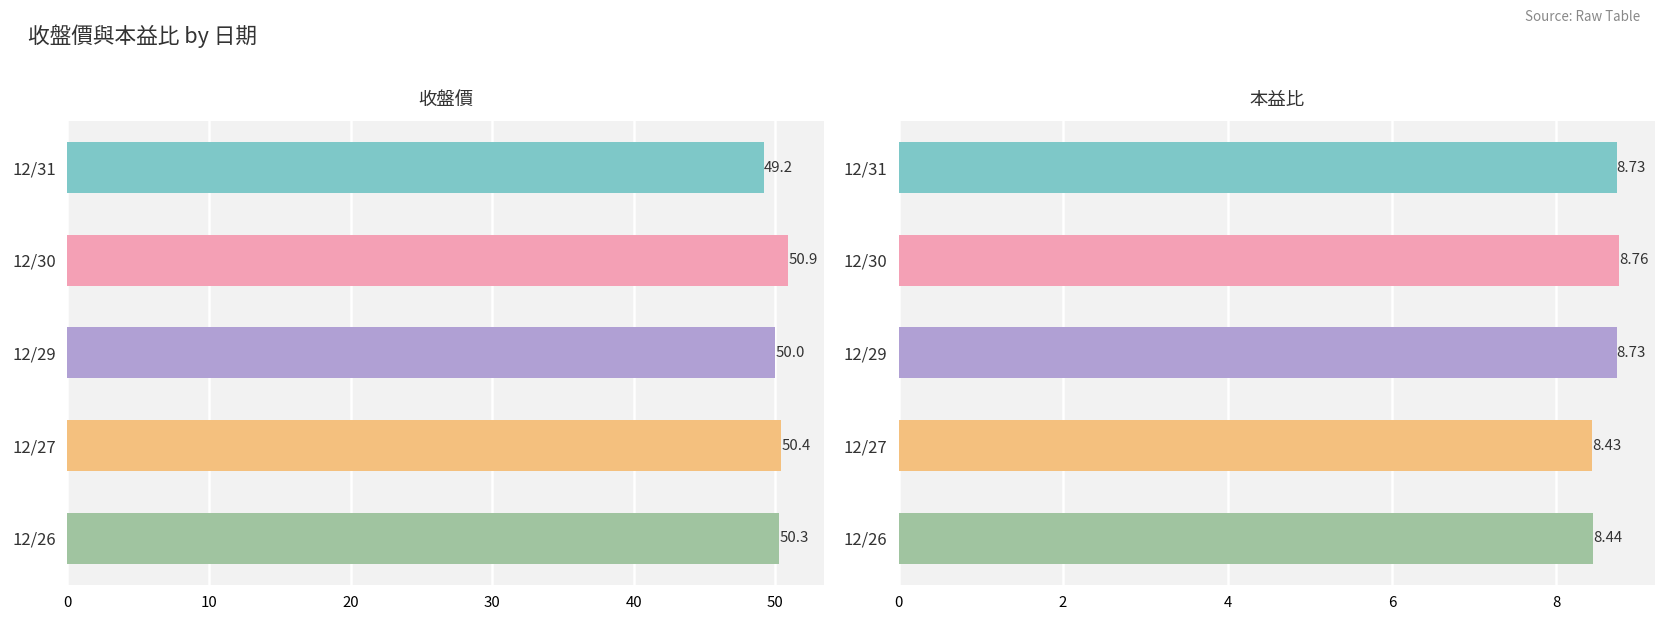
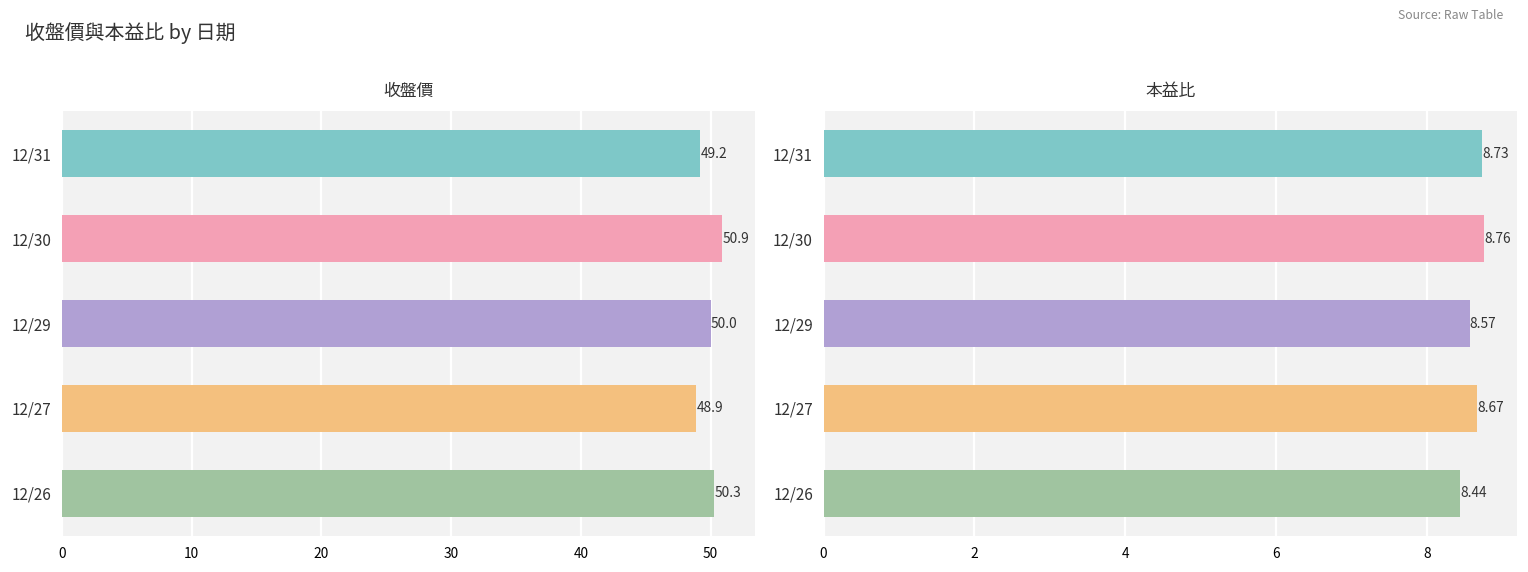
  {
    "收盤價": {
      "12/31": 49.2,
      "12/30": 50.9,
      "12/29": 50.0,
-     "12/27": 50.4,
+     "12/27": 48.9,
      "12/26": 50.3
    },
    "本益比": {
      "12/31": 8.73,
      "12/30": 8.76,
-     "12/29": 8.73,
-     "12/27": 8.43,
+     "12/29": 8.57,
+     "12/27": 8.67,
      "12/26": 8.44
    }
  }
